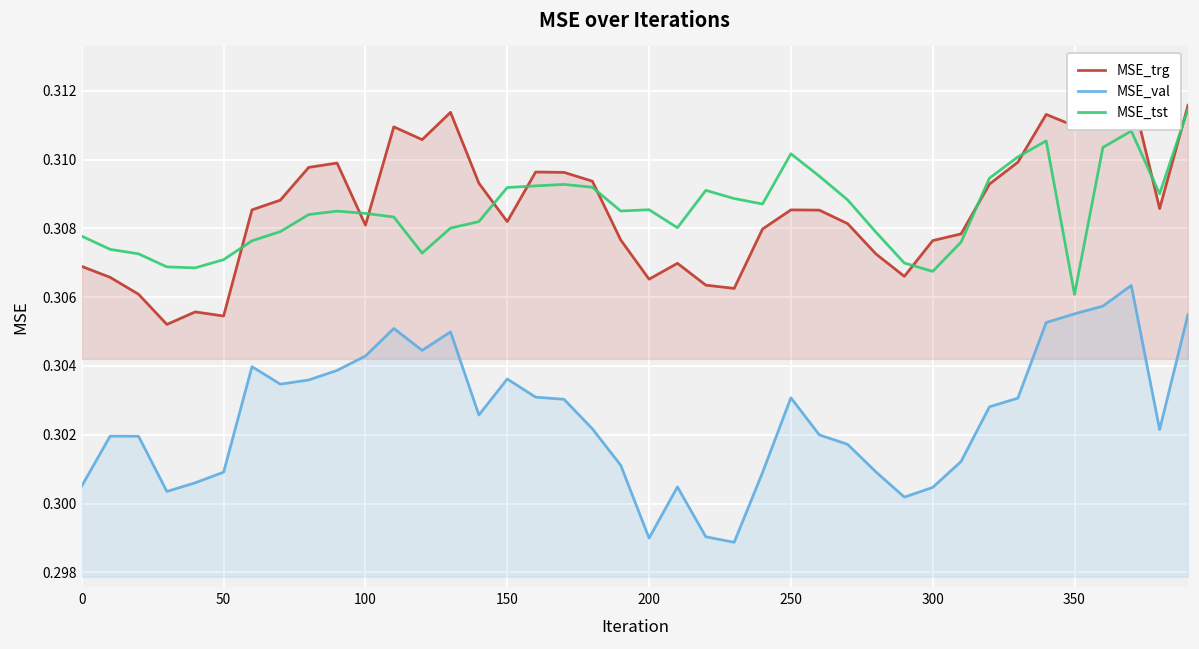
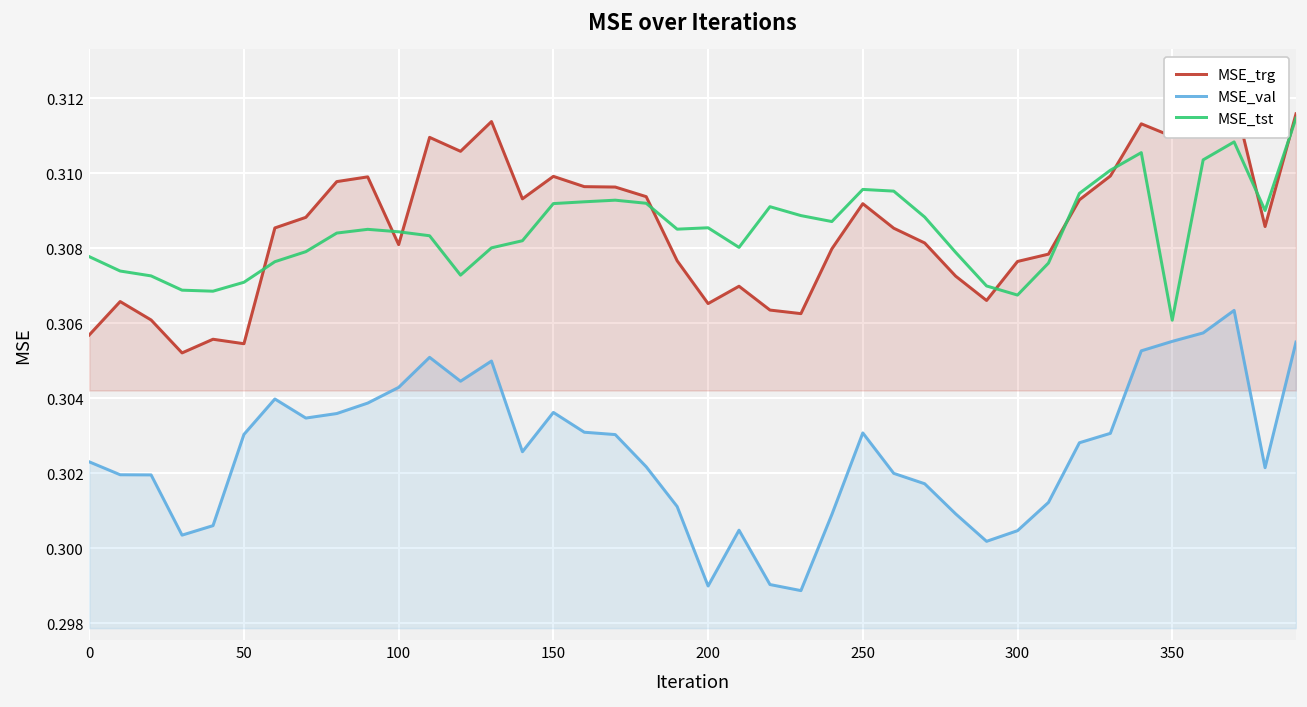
  {
    "MSE_trg": {
-     "0": 0.3069,
+     "0": 0.3057,
      "50": 0.3055,
      "100": 0.3081,
-     "150": 0.3082,
+     "150": 0.3099,
      "200": 0.3065,
-     "250": 0.3085,
+     "250": 0.3092,
      "300": 0.3076
    },
    "MSE_val": {
-     "0": 0.3005,
-     "50": 0.3009,
+     "0": 0.3023,
+     "50": 0.3030,
      "100": 0.3043,
      "150": 0.3036,
      "200": 0.2990,
      "250": 0.3031,
      "300": 0.3005,
      "350": 0.3055
    },
    "MSE_tst": {
      "0": 0.3078,
      "50": 0.3071,
      "100": 0.3084,
      "150": 0.3092,
      "200": 0.3085,
-     "250": 0.3102,
+     "250": 0.3096,
      "300": 0.3067,
      "350": 0.3061
    }
  }
